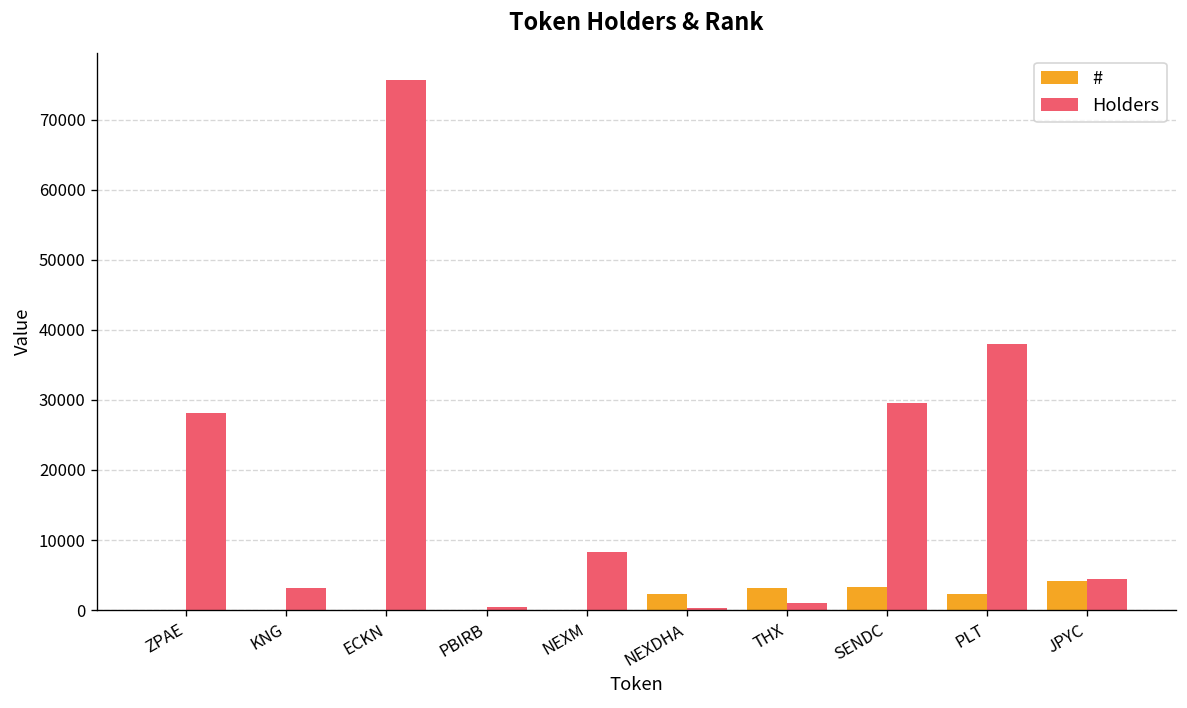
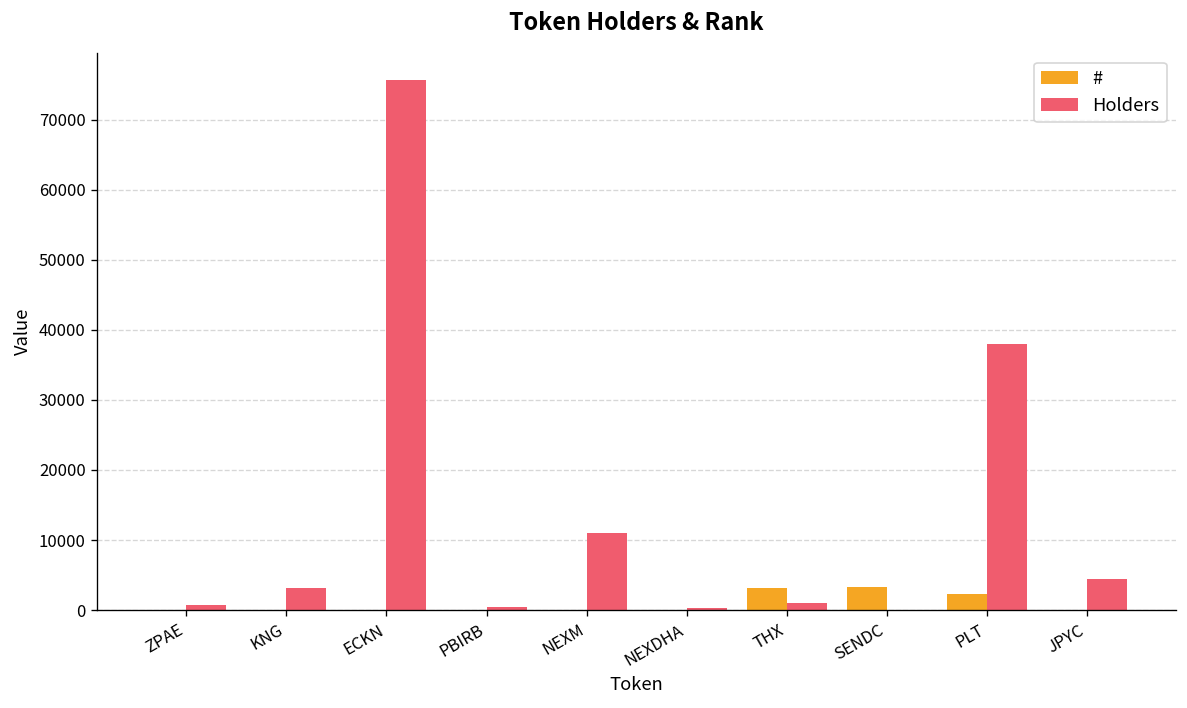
  {
    "#": {
-     "NEXDHA": 2000,
+     "NEXDHA": 0,
      "THX": 3000,
      "SENDC": 3000,
      "PLT": 2000,
-     "JPYC": 4000
+     "JPYC": 0
    },
    "Holders": {
-     "ZPAE": 28000,
+     "ZPAE": 1000,
      "KNG": 3000,
      "ECKN": 76000,
      "PBIRB": 1000,
-     "NEXM": 8000,
+     "NEXM": 11000,
      "THX": 1000,
-     "SENDC": 30000,
+     "SENDC": 0,
      "PLT": 38000,
      "JPYC": 4000
    }
  }
